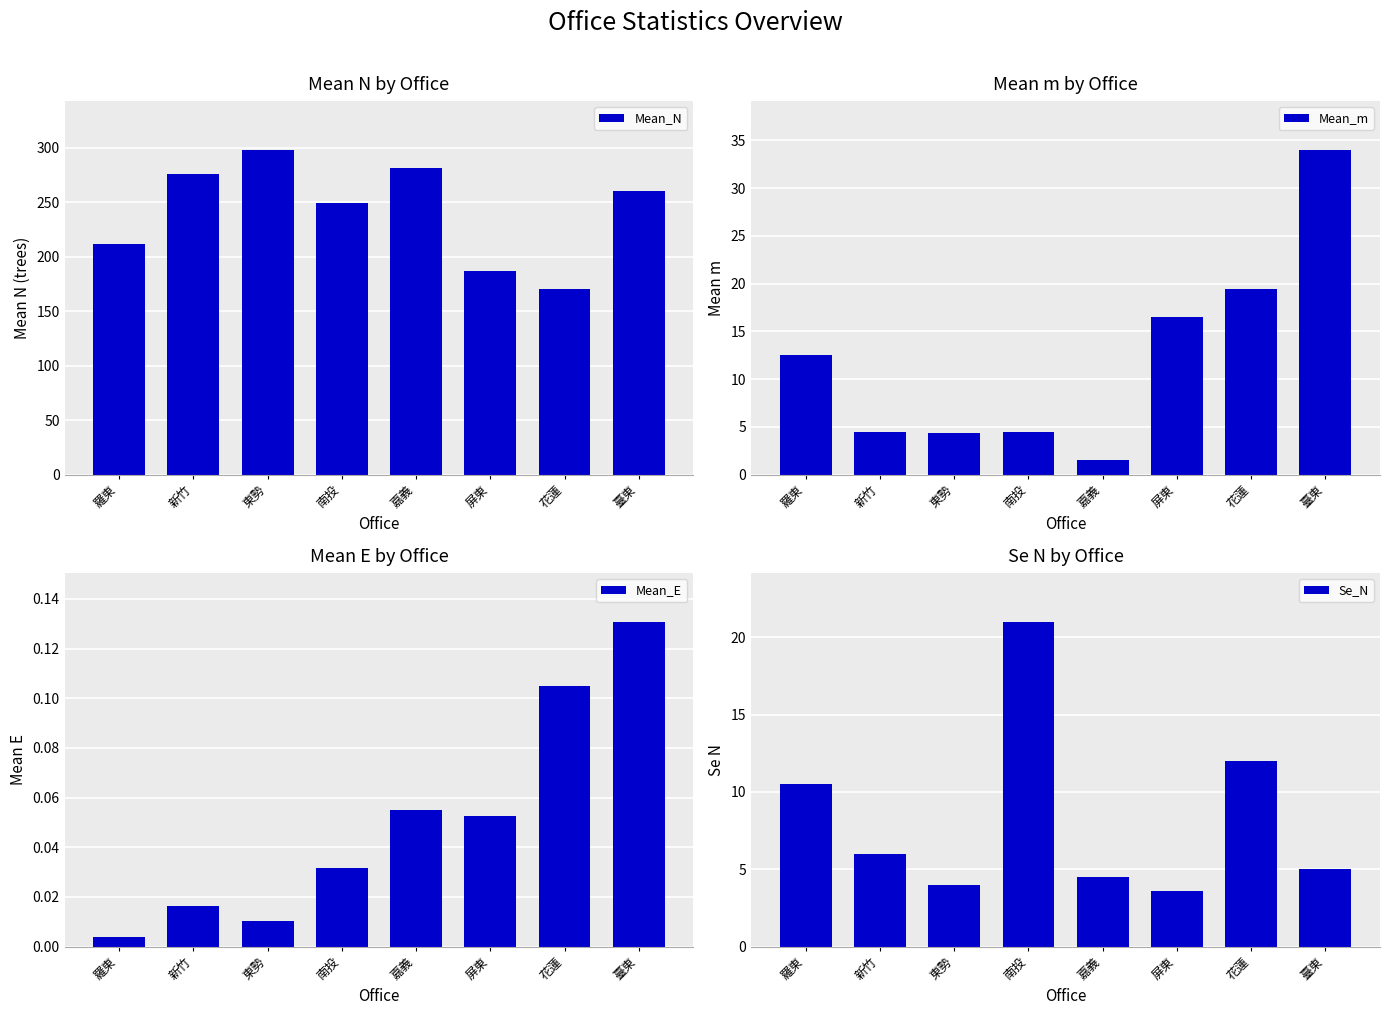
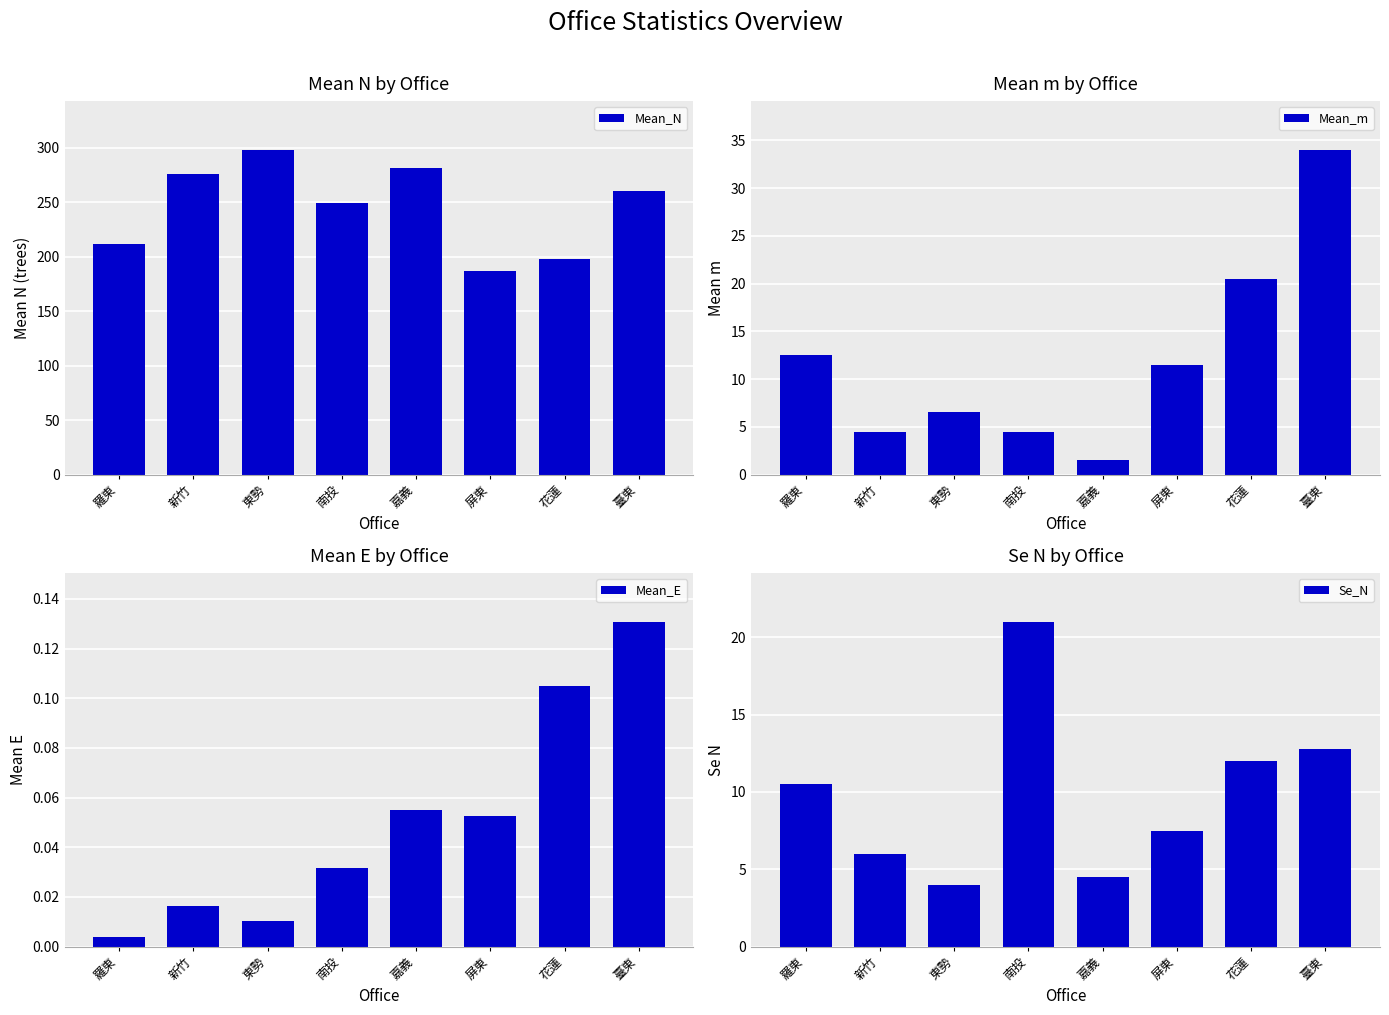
  {
    "Mean N by Office": {
      "羅東": 212,
      "新竹": 276,
      "東勢": 298,
      "南投": 249,
      "嘉義": 282,
      "屏東": 187,
-     "花蓮": 170,
+     "花蓮": 198,
      "臺東": 260
    },
    "Mean m by Office": {
      "羅東": 13,
      "新竹": 5,
-     "東勢": 4,
+     "東勢": 7,
      "南投": 5,
      "嘉義": 2,
-     "屏東": 17,
-     "花蓮": 19,
+     "屏東": 12,
+     "花蓮": 21,
      "臺東": 34
    },
    "Mean E by Office": {
      "羅東": 0.004,
      "新竹": 0.016,
      "東勢": 0.010,
      "南投": 0.032,
      "嘉義": 0.055,
      "屏東": 0.052,
      "花蓮": 0.105,
      "臺東": 0.131
    },
    "Se N by Office": {
      "羅東": 10.5,
      "新竹": 6.0,
      "東勢": 4.0,
      "南投": 21.0,
      "嘉義": 4.5,
-     "屏東": 3.6,
+     "屏東": 7.5,
      "花蓮": 12.0,
-     "臺東": 5.0
+     "臺東": 12.8
    }
  }
